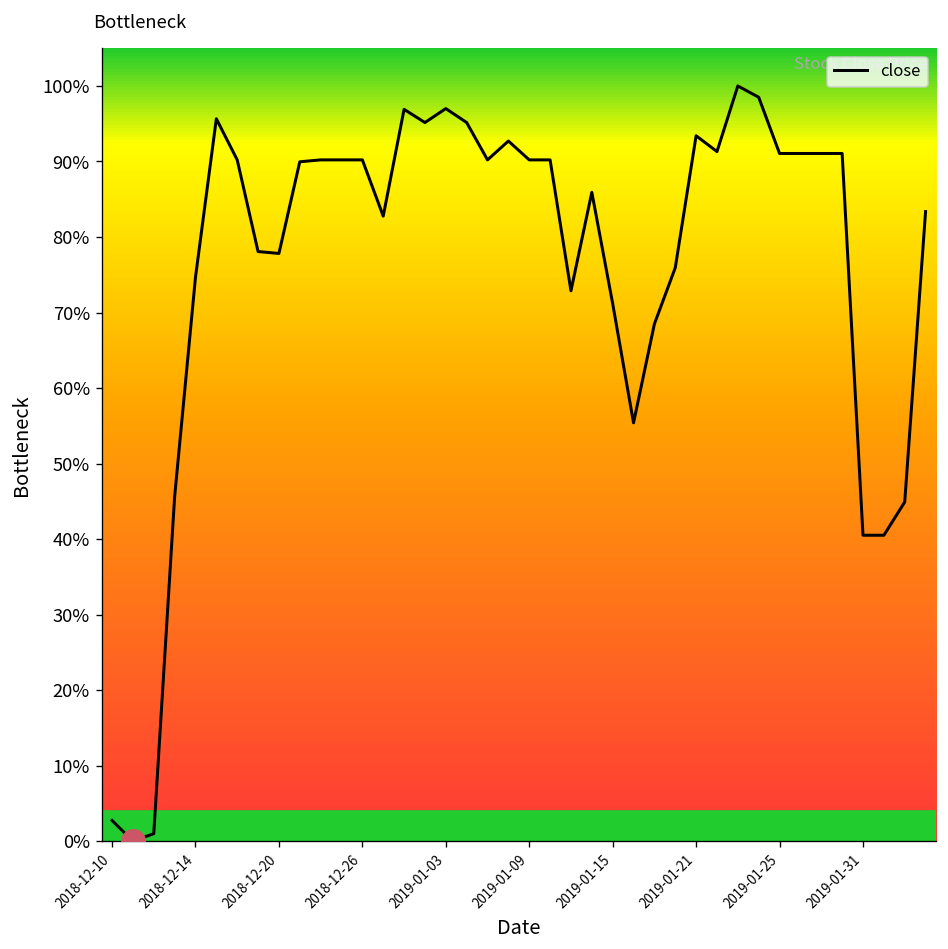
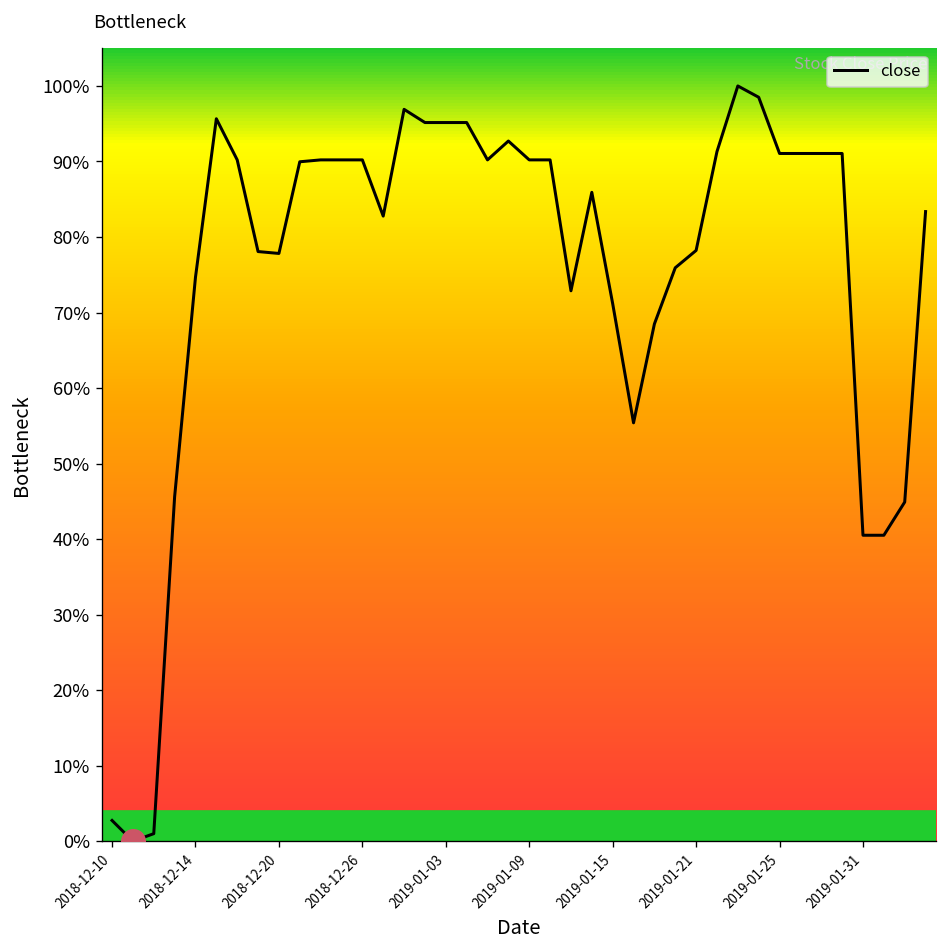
  {
    "close": {
      "2018-12-14": "75%",
      "2018-12-20": "78%",
      "2018-12-26": "90%",
-     "2019-01-03": "97%",
+     "2019-01-03": "95%",
      "2019-01-09": "90%",
      "2019-01-15": "71%",
-     "2019-01-21": "93%",
+     "2019-01-21": "78%",
      "2019-01-25": "91%",
      "2019-01-31": "41%"
    }
  }
